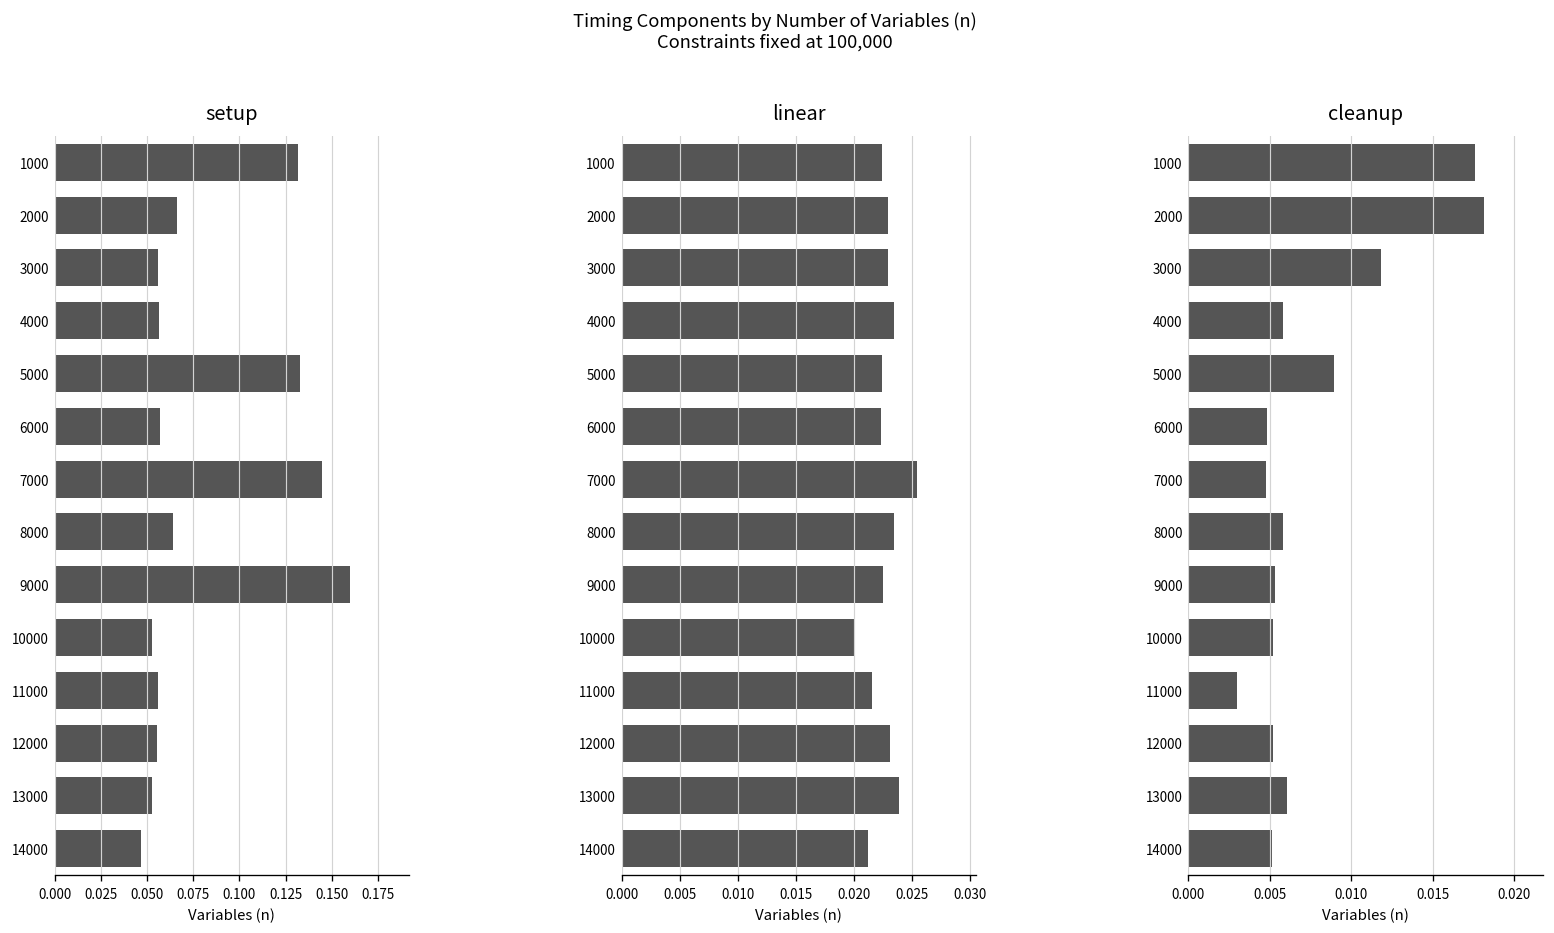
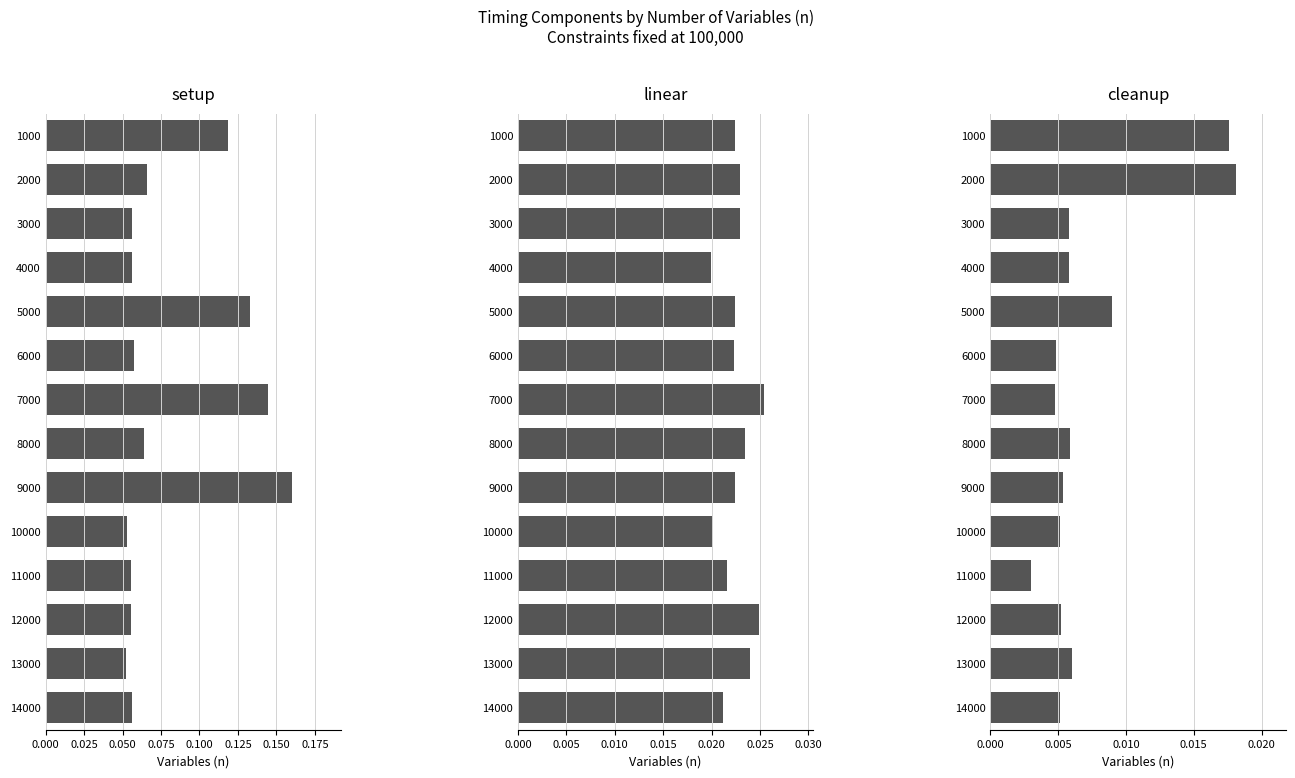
  {
    "setup": {
-     "1000": 0.132,
+     "1000": 0.119,
      "2000": 0.066,
      "3000": 0.056,
      "4000": 0.056,
      "5000": 0.133,
      "6000": 0.057,
      "7000": 0.145,
      "8000": 0.064,
      "9000": 0.160,
      "10000": 0.053,
      "11000": 0.056,
      "12000": 0.056,
      "13000": 0.053,
-     "14000": 0.047
+     "14000": 0.056
    },
    "linear": {
      "1000": 0.022,
      "2000": 0.023,
      "3000": 0.023,
-     "4000": 0.023,
+     "4000": 0.020,
      "5000": 0.022,
      "6000": 0.022,
      "7000": 0.025,
      "8000": 0.023,
      "9000": 0.022,
      "10000": 0.020,
      "11000": 0.022,
-     "12000": 0.023,
+     "12000": 0.025,
      "13000": 0.024,
      "14000": 0.021
    },
    "cleanup": {
      "1000": 0.0176,
      "2000": 0.0181,
-     "3000": 0.0118,
+     "3000": 0.0058,
      "4000": 0.0058,
      "5000": 0.0090,
      "6000": 0.0048,
      "7000": 0.0047,
      "8000": 0.0058,
      "9000": 0.0053,
      "10000": 0.0052,
      "11000": 0.0030,
      "12000": 0.0052,
      "13000": 0.0060,
      "14000": 0.0052
    }
  }
